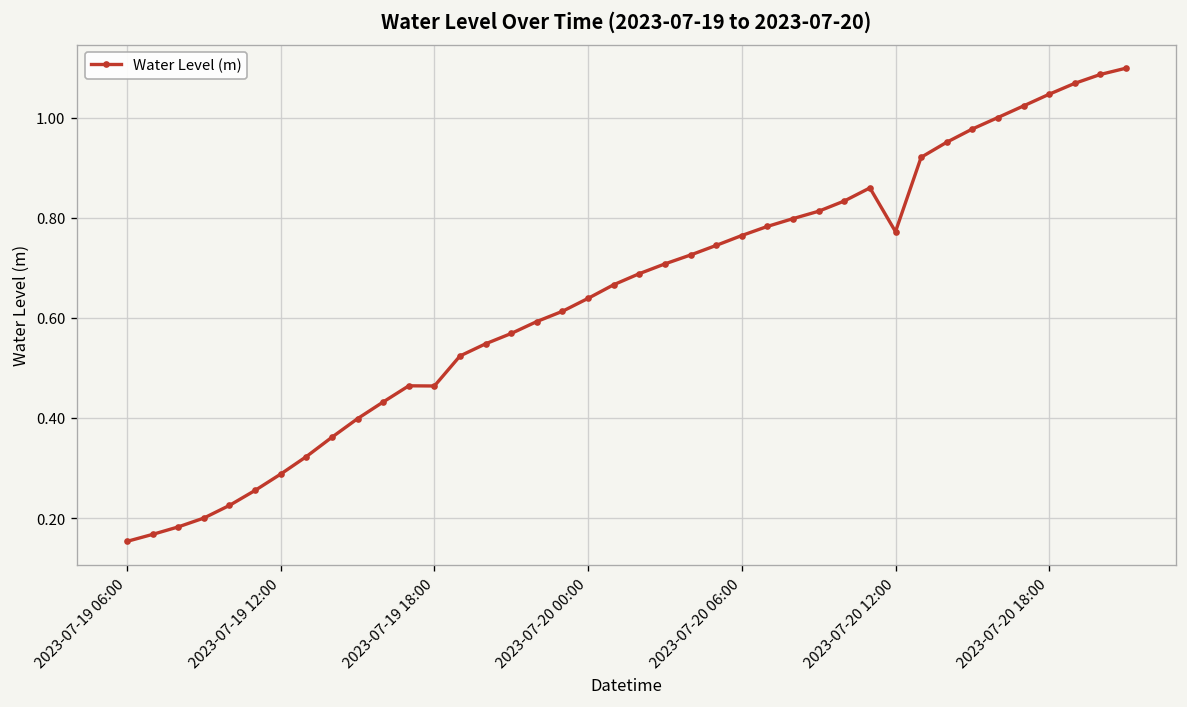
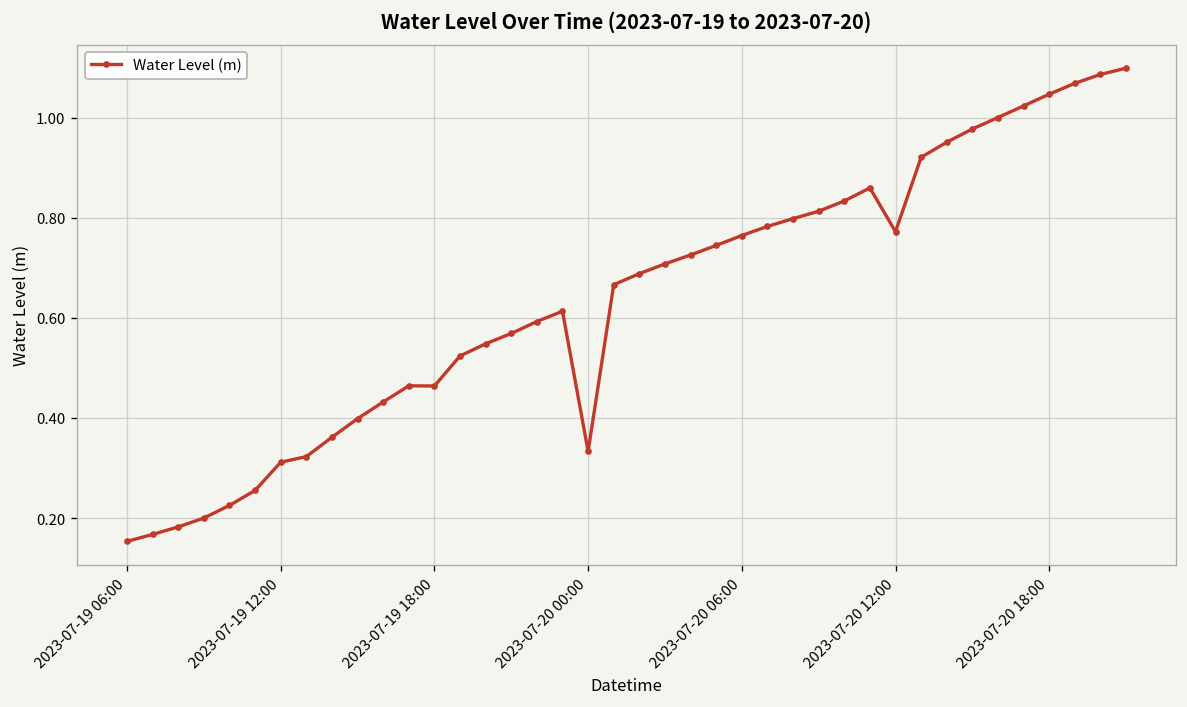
  {
    "2023-07-19 06:00": 0.15,
-   "2023-07-19 12:00": 0.29,
+   "2023-07-19 12:00": 0.31,
    "2023-07-19 18:00": 0.46,
-   "2023-07-20 00:00": 0.64,
+   "2023-07-20 00:00": 0.33,
    "2023-07-20 06:00": 0.76,
    "2023-07-20 12:00": 0.77,
    "2023-07-20 18:00": 1.05
  }
